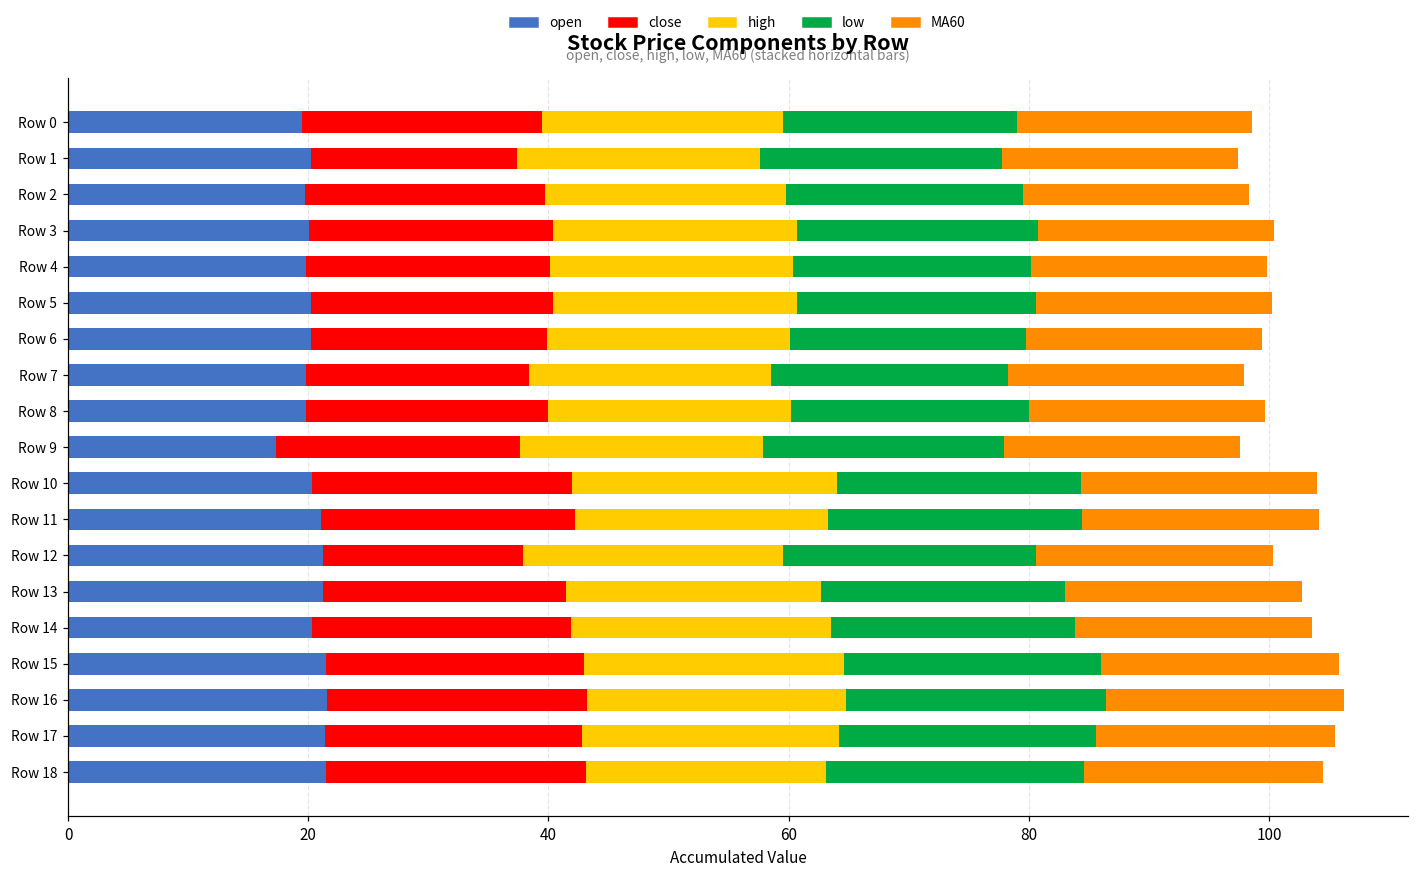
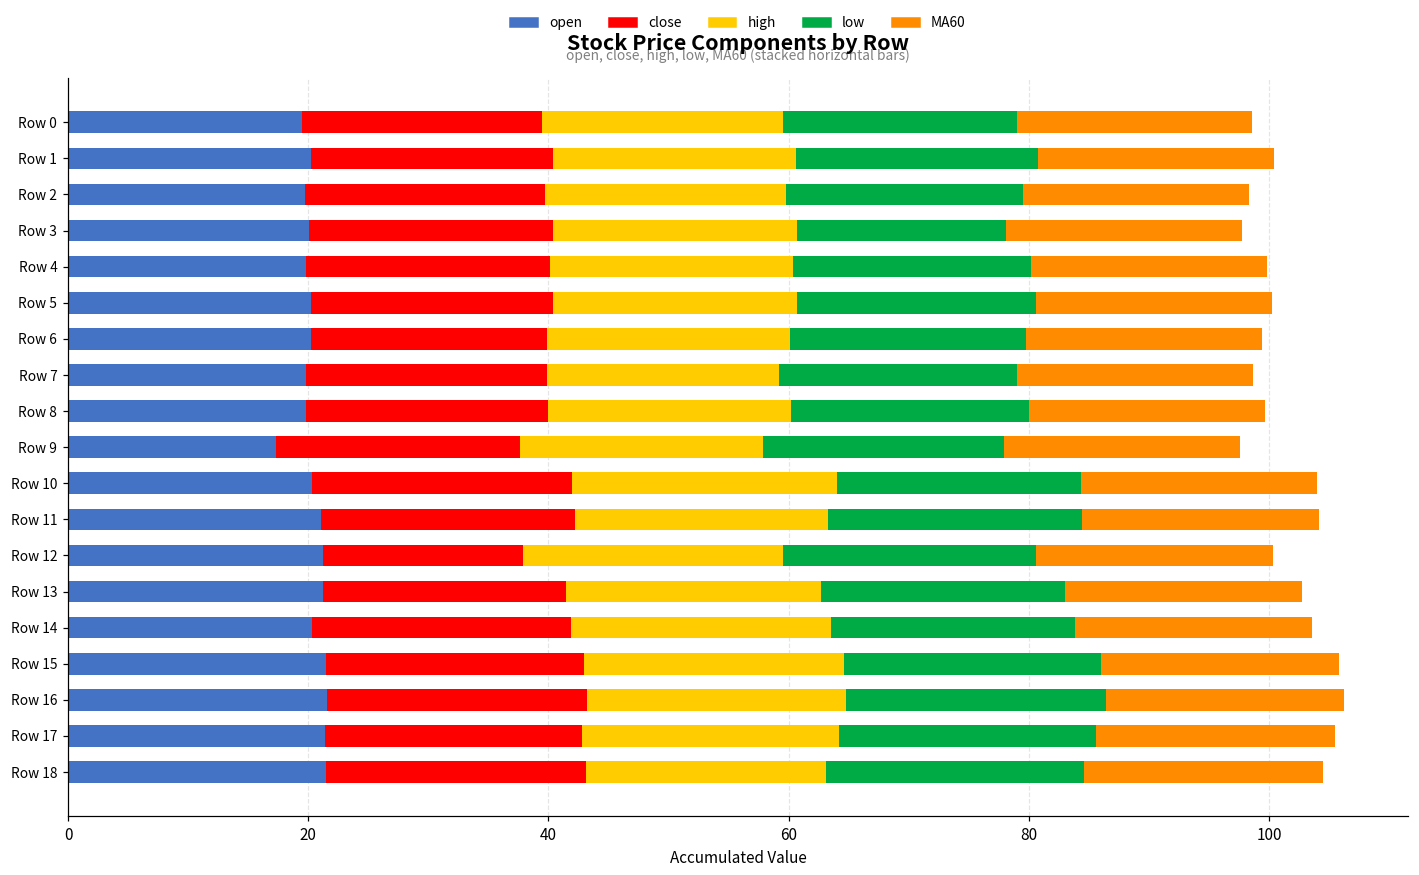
  {
    "open": {
      "Row 0": 19.5,
      "Row 1": 20.2,
      "Row 2": 19.7,
      "Row 3": 20.1,
      "Row 4": 19.8,
      "Row 5": 20.2,
      "Row 6": 20.2,
      "Row 7": 19.8,
      "Row 8": 19.8,
      "Row 9": 17.3,
      "Row 10": 20.3,
      "Row 11": 21.1,
      "Row 12": 21.2,
      "Row 13": 21.2,
      "Row 14": 20.3,
      "Row 15": 21.5,
      "Row 16": 21.6,
      "Row 17": 21.4,
      "Row 18": 21.5
    },
    "close": {
      "Row 0": 20.0,
-     "Row 1": 17.2,
+     "Row 1": 20.2,
      "Row 2": 20.0,
      "Row 3": 20.3,
      "Row 4": 20.3,
      "Row 5": 20.2,
      "Row 6": 19.7,
-     "Row 7": 18.6,
+     "Row 7": 20.1,
      "Row 8": 20.2,
      "Row 9": 20.3,
      "Row 10": 21.7,
      "Row 11": 21.1,
      "Row 12": 16.7,
      "Row 13": 20.3,
      "Row 14": 21.6,
      "Row 15": 21.5,
      "Row 16": 21.6,
      "Row 17": 21.4,
      "Row 18": 21.6
    },
    "high": {
      "Row 0": 20.0,
      "Row 1": 20.2,
      "Row 2": 20.1,
      "Row 3": 20.3,
      "Row 4": 20.3,
      "Row 5": 20.3,
      "Row 6": 20.2,
-     "Row 7": 20.1,
+     "Row 7": 19.3,
      "Row 8": 20.2,
      "Row 9": 20.3,
      "Row 10": 22.0,
      "Row 11": 21.1,
      "Row 12": 21.6,
      "Row 13": 21.2,
      "Row 14": 21.6,
      "Row 15": 21.6,
      "Row 16": 21.6,
      "Row 17": 21.4,
      "Row 18": 20.0
    },
    "low": {
      "Row 0": 19.5,
      "Row 1": 20.2,
      "Row 2": 19.7,
-     "Row 3": 20.1,
+     "Row 3": 17.4,
      "Row 4": 19.8,
      "Row 5": 19.9,
      "Row 6": 19.7,
      "Row 7": 19.8,
      "Row 8": 19.8,
      "Row 9": 20.0,
      "Row 10": 20.3,
      "Row 11": 21.1,
      "Row 12": 21.1,
      "Row 13": 20.3,
      "Row 14": 20.3,
      "Row 15": 21.4,
      "Row 16": 21.6,
      "Row 17": 21.4,
      "Row 18": 21.5
    },
    "MA60": {
      "Row 0": 19.6,
      "Row 1": 19.6,
      "Row 2": 18.8,
      "Row 3": 19.6,
      "Row 4": 19.6,
      "Row 5": 19.6,
      "Row 6": 19.6,
      "Row 7": 19.7,
      "Row 8": 19.7,
      "Row 9": 19.7,
      "Row 10": 19.7,
      "Row 11": 19.7,
      "Row 12": 19.8,
      "Row 13": 19.8,
      "Row 14": 19.8,
      "Row 15": 19.8,
      "Row 16": 19.9,
      "Row 17": 19.9,
      "Row 18": 19.9
    }
  }
